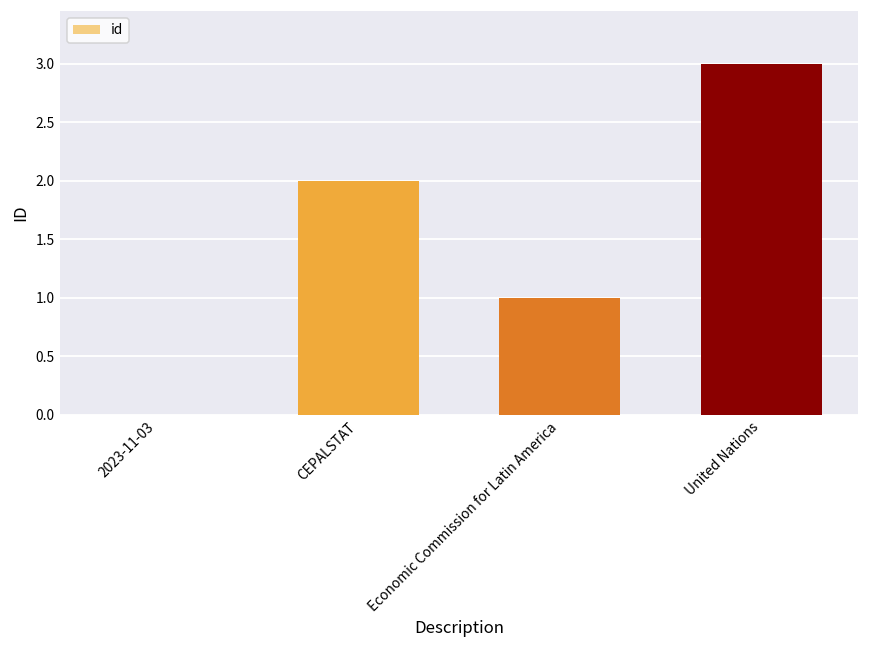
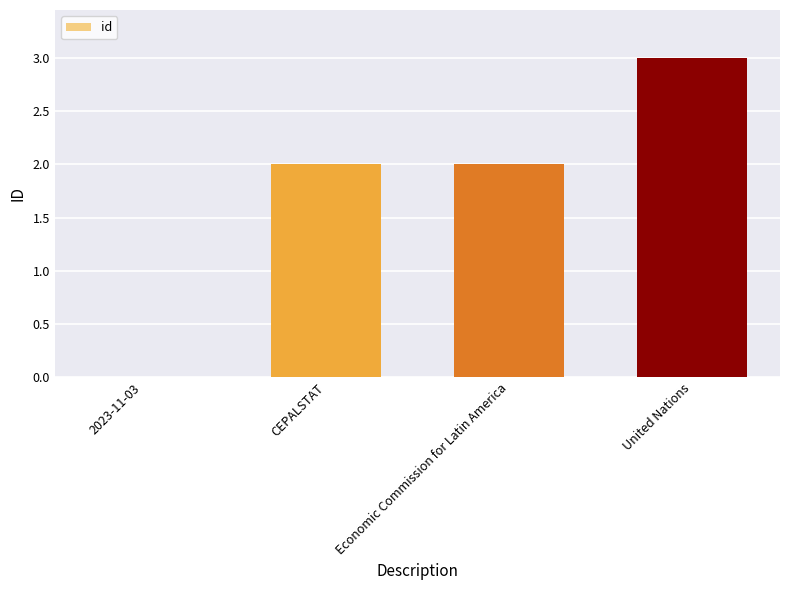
  {
    "2023-11-03": 0,
    "CEPALSTAT": 2,
-   "Economic Commission for Latin America": 1,
+   "Economic Commission for Latin America": 2,
    "United Nations": 3
  }
